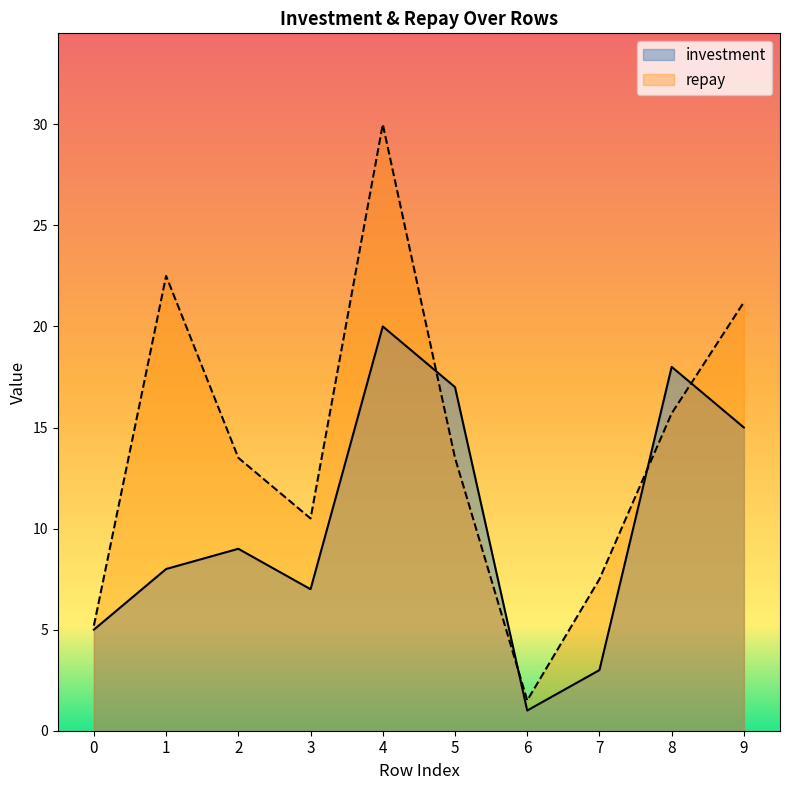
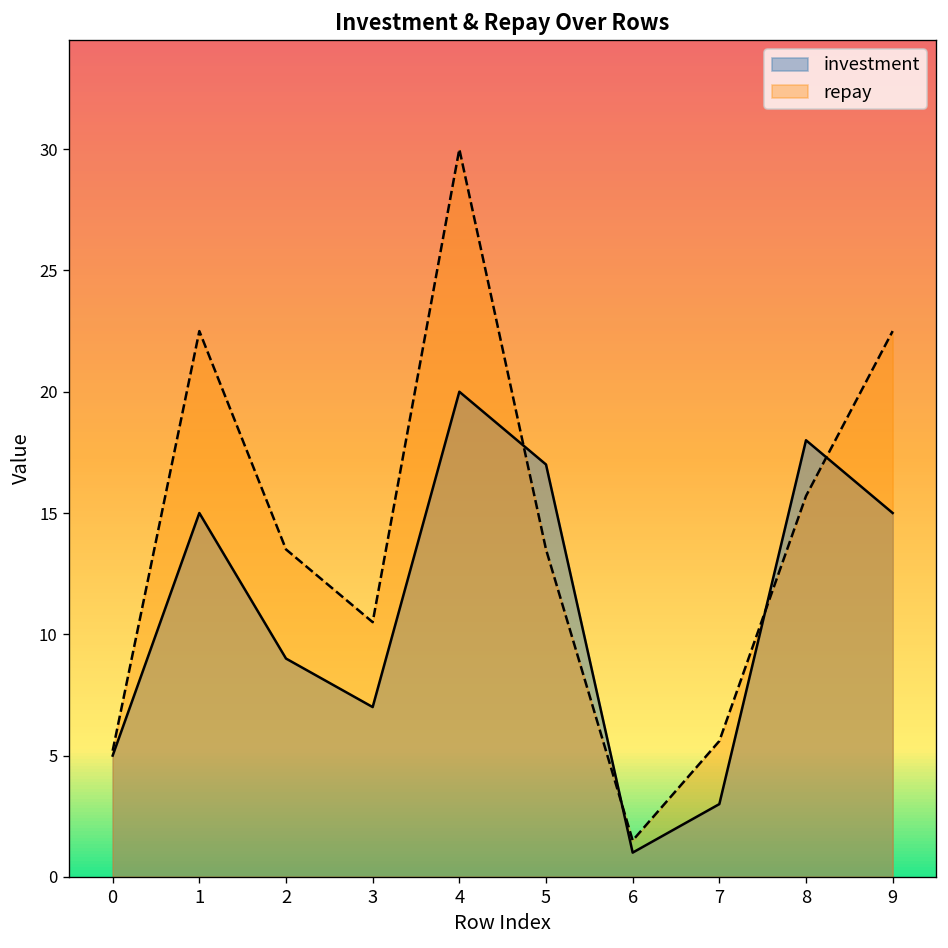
  {
    "investment": {
      "0": 5,
-     "1": 8,
+     "1": 15,
      "2": 9,
      "3": 7,
      "4": 20,
      "5": 17,
      "6": 1,
      "7": 3,
      "8": 18,
      "9": 15
    },
    "repay": {
      "0": 5.2,
      "1": 22.5,
      "2": 13.5,
      "3": 10.5,
      "4": 30.0,
      "5": 13.5,
      "6": 1.5,
-     "7": 7.5,
+     "7": 5.6,
      "8": 15.7,
-     "9": 21.2
+     "9": 22.5
    }
  }
